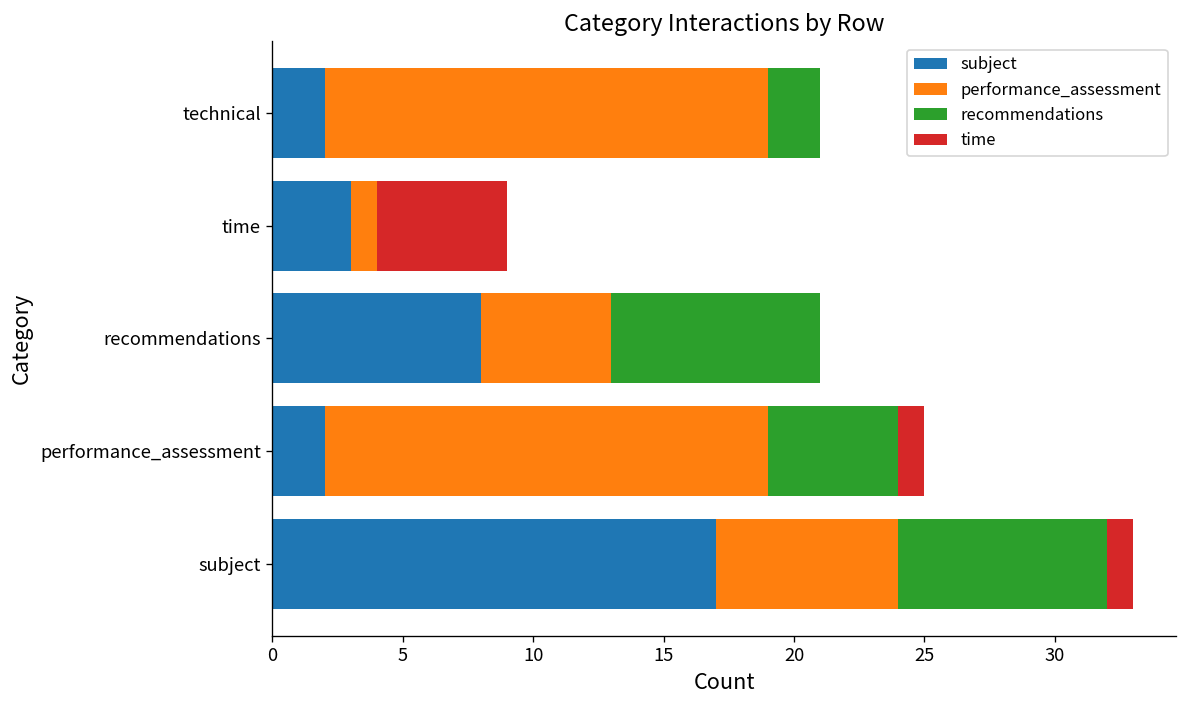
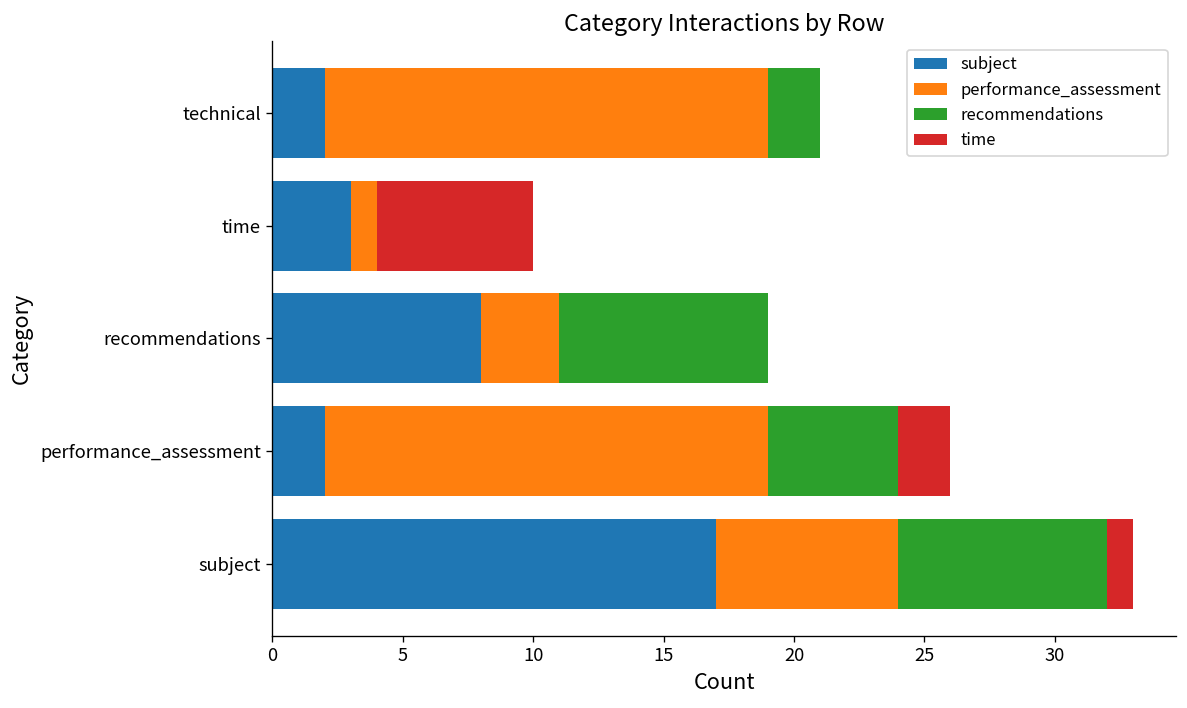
  {
    "subject": {
      "technical": 2,
      "time": 3,
      "recommendations": 8,
      "performance_assessment": 2,
      "subject": 17
    },
    "performance_assessment": {
      "technical": 17,
      "time": 1,
-     "recommendations": 5,
+     "recommendations": 3,
      "performance_assessment": 17,
      "subject": 7
    },
    "recommendations": {
      "technical": 2,
      "time": 0,
      "recommendations": 8,
      "performance_assessment": 5,
      "subject": 8
    },
    "time": {
      "technical": 0,
-     "time": 5,
+     "time": 6,
      "recommendations": 0,
-     "performance_assessment": 1,
+     "performance_assessment": 2,
      "subject": 1
    }
  }
